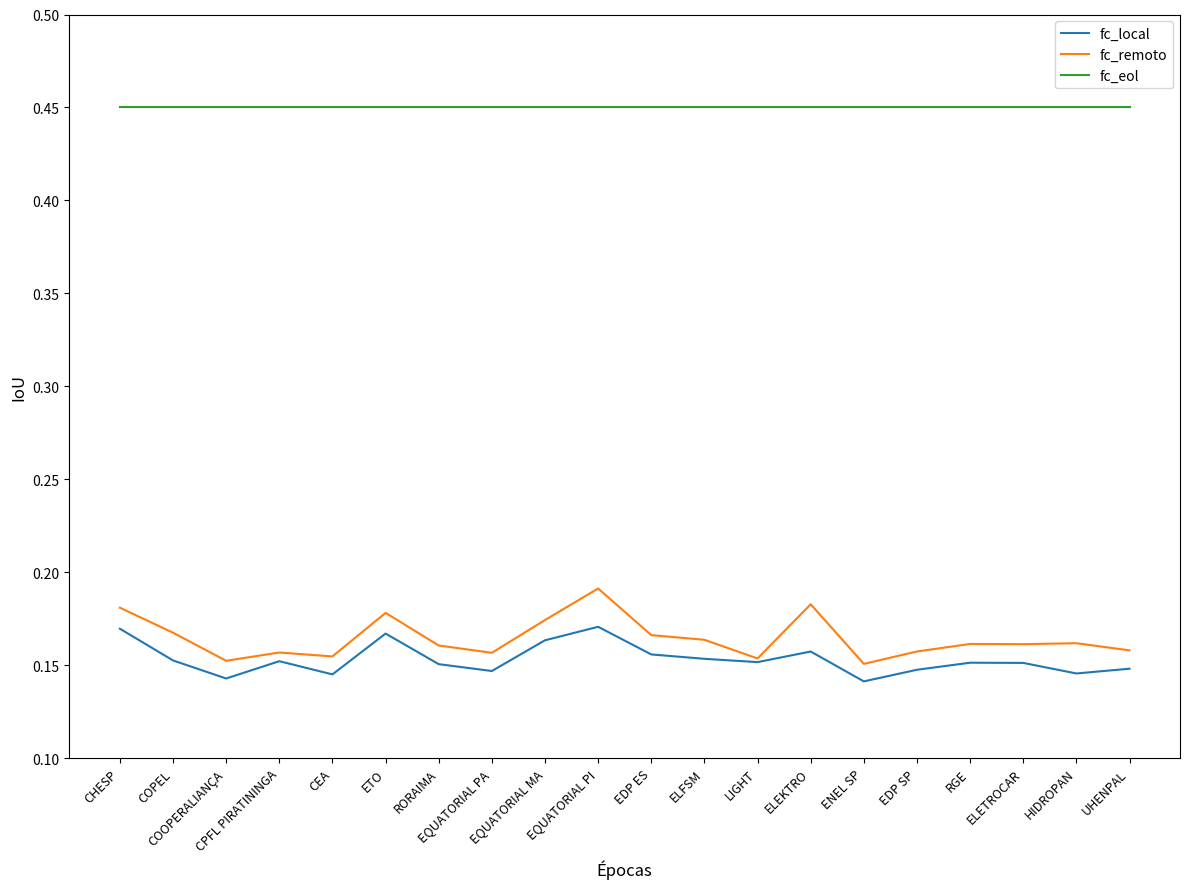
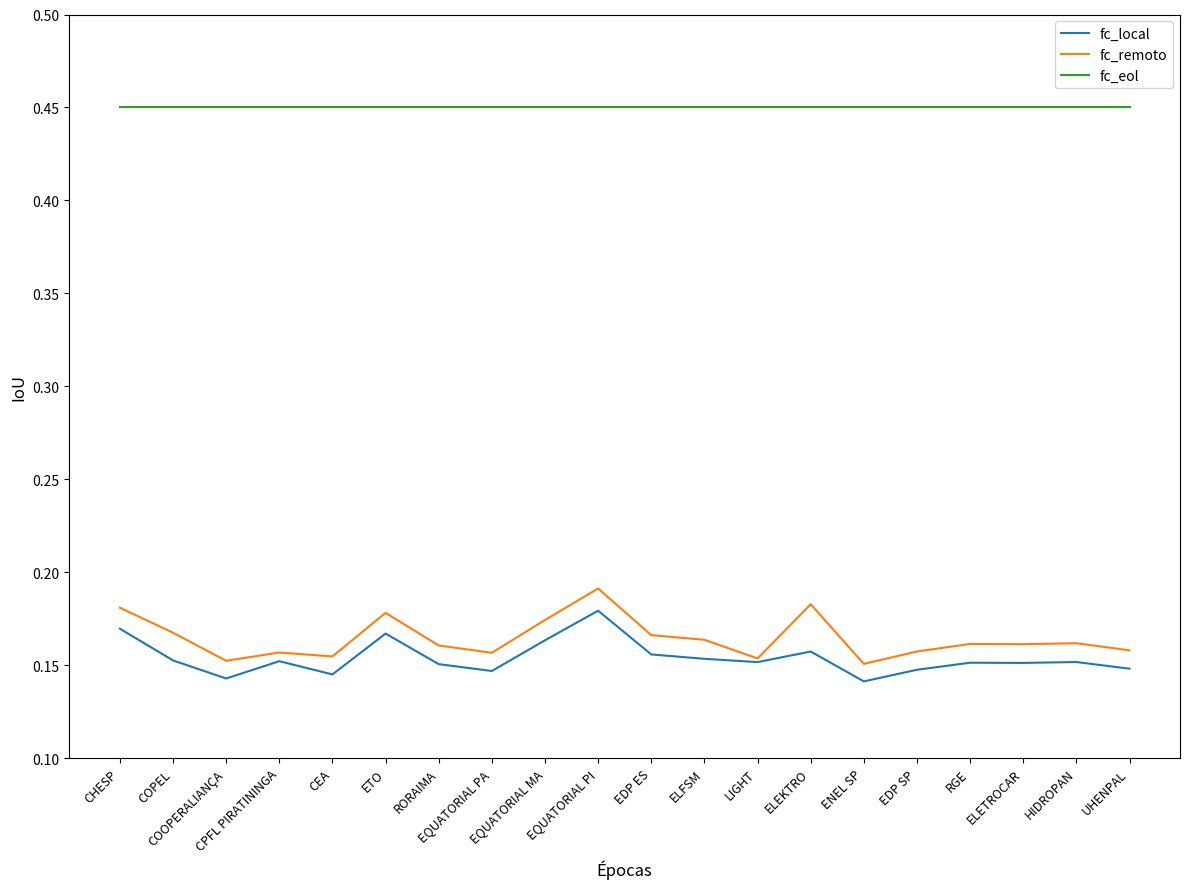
  {
    "fc_local": {
      "CHESP": 0.170,
      "COPEL": 0.153,
      "COOPERALIANÇA": 0.143,
      "CPFL PIRATININGA": 0.152,
      "CEA": 0.145,
      "ETO": 0.167,
      "RORAIMA": 0.151,
      "EQUATORIAL PA": 0.147,
      "EQUATORIAL MA": 0.163,
-     "EQUATORIAL PI": 0.171,
+     "EQUATORIAL PI": 0.179,
      "EDP ES": 0.156,
      "ELFSM": 0.153,
      "LIGHT": 0.152,
      "ELEKTRO": 0.157,
      "ENEL SP": 0.141,
      "EDP SP": 0.148,
      "RGE": 0.151,
      "ELETROCAR": 0.151,
-     "HIDROPAN": 0.146,
+     "HIDROPAN": 0.152,
      "UHENPAL": 0.148
    },
    "fc_remoto": {
      "CHESP": 0.181,
      "COPEL": 0.167,
      "COOPERALIANÇA": 0.152,
      "CPFL PIRATININGA": 0.157,
      "CEA": 0.155,
      "ETO": 0.178,
      "RORAIMA": 0.161,
      "EQUATORIAL PA": 0.157,
      "EQUATORIAL MA": 0.174,
      "EQUATORIAL PI": 0.191,
      "EDP ES": 0.166,
      "ELFSM": 0.164,
      "LIGHT": 0.154,
      "ELEKTRO": 0.183,
      "ENEL SP": 0.151,
      "EDP SP": 0.157,
      "RGE": 0.161,
      "ELETROCAR": 0.161,
      "HIDROPAN": 0.162,
      "UHENPAL": 0.158
    },
    "fc_eol": {
      "CHESP": 0.450,
      "COPEL": 0.450,
      "COOPERALIANÇA": 0.450,
      "CPFL PIRATININGA": 0.450,
      "CEA": 0.450,
      "ETO": 0.450,
      "RORAIMA": 0.450,
      "EQUATORIAL PA": 0.450,
      "EQUATORIAL MA": 0.450,
      "EQUATORIAL PI": 0.450,
      "EDP ES": 0.450,
      "ELFSM": 0.450,
      "LIGHT": 0.450,
      "ELEKTRO": 0.450,
      "ENEL SP": 0.450,
      "EDP SP": 0.450,
      "RGE": 0.450,
      "ELETROCAR": 0.450,
      "HIDROPAN": 0.450,
      "UHENPAL": 0.450
    }
  }
